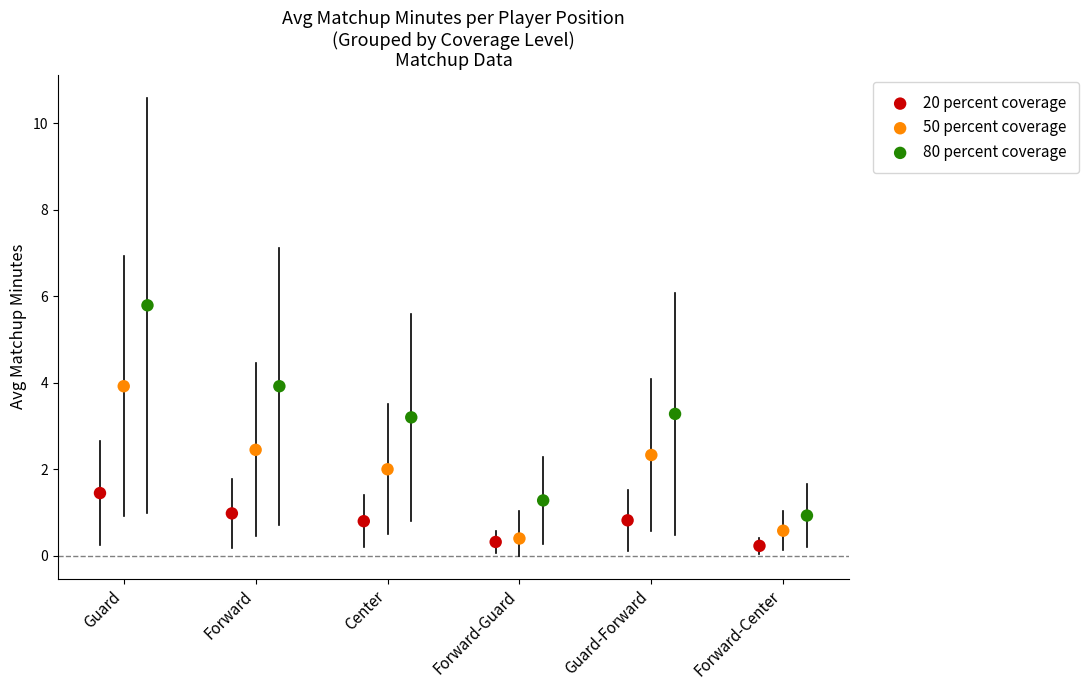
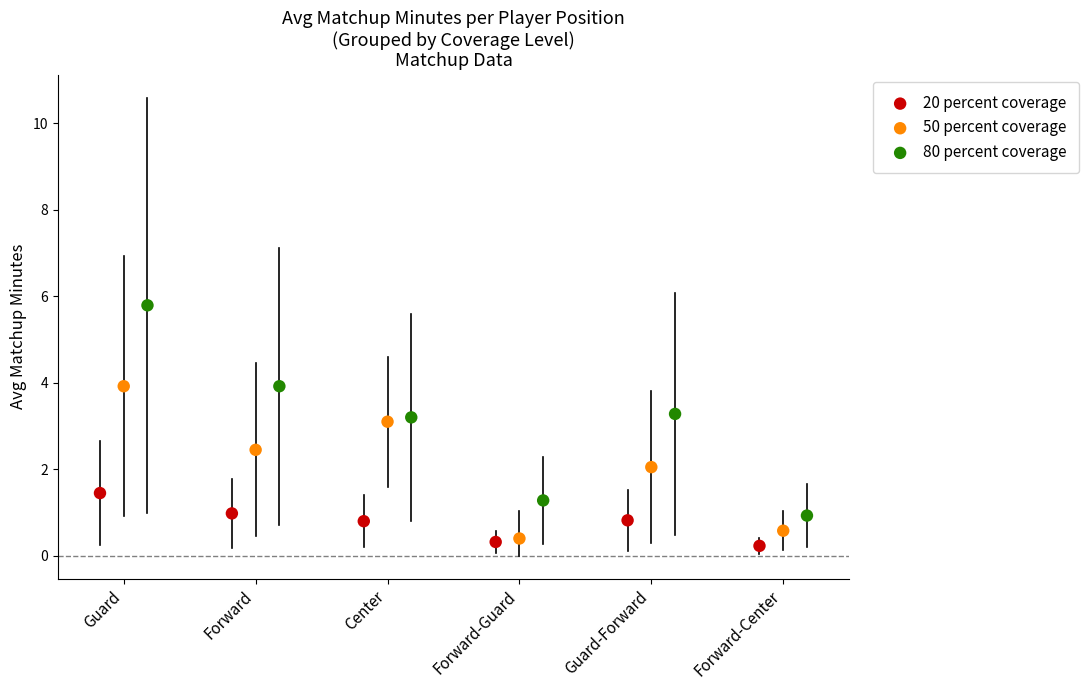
  {
    "50 percent coverage": {
-     "Center": 2.0,
-     "Guard-Forward": 2.3
+     "Center": 3.1,
+     "Guard-Forward": 2.1
    }
  }
